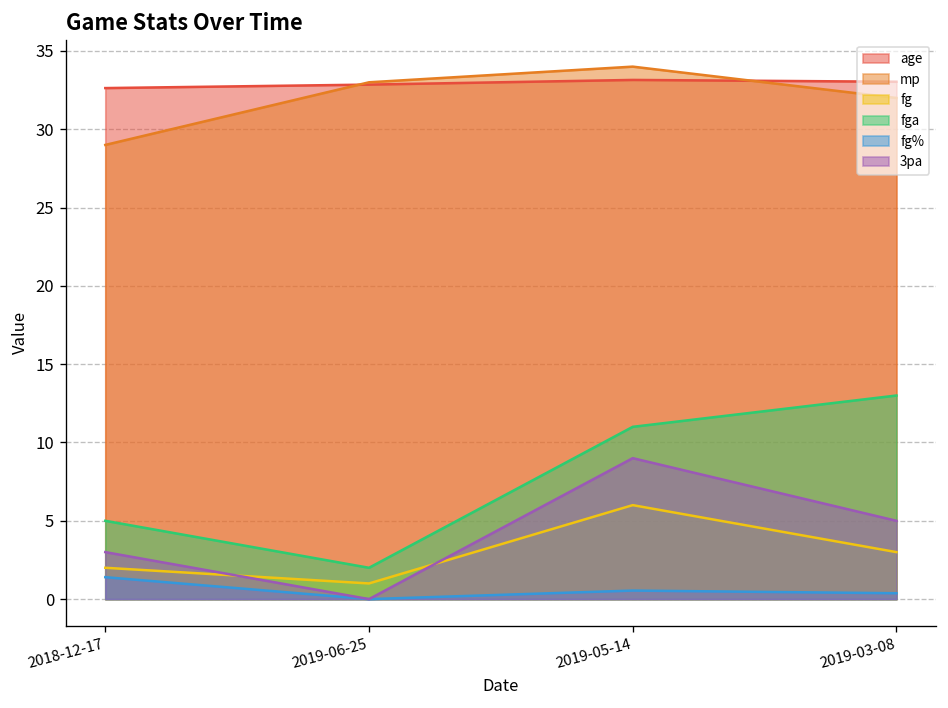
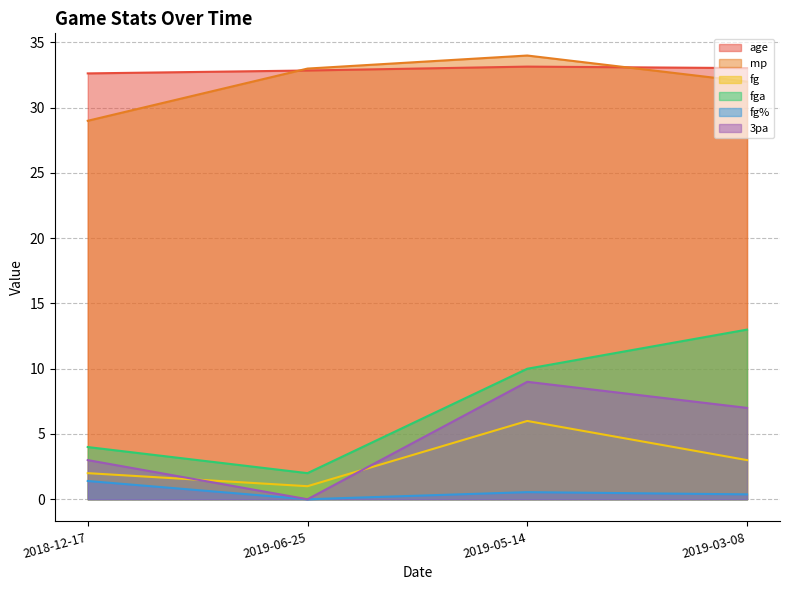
  {
    "fga": {
-     "2018-12-17": 5,
+     "2018-12-17": 4,
      "2019-06-25": 2,
-     "2019-05-14": 11,
+     "2019-05-14": 10,
      "2019-03-08": 13
    },
    "fg%": {
      "2018-12-17": 1.4,
      "2019-05-14": 0.5,
      "2019-03-08": 0.4
    },
    "3pa": {
      "2018-12-17": 3,
      "2019-05-14": 9,
-     "2019-03-08": 5
+     "2019-03-08": 7
    }
  }
